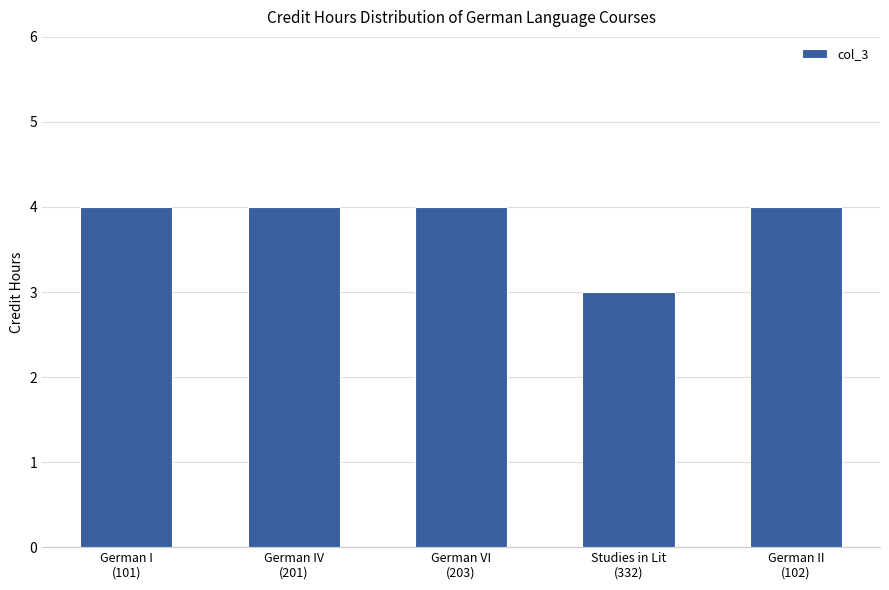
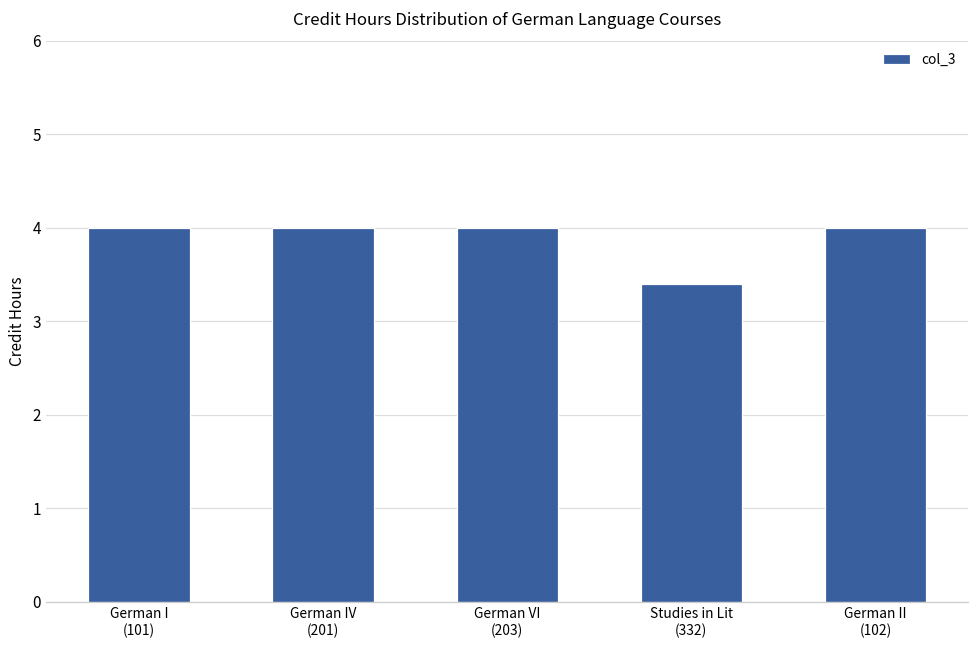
  {
    "German I (101)": 4.0,
    "German IV (201)": 4.0,
    "German VI (203)": 4.0,
-   "Studies in Lit (332)": 3.0,
+   "Studies in Lit (332)": 3.4,
    "German II (102)": 4.0
  }
